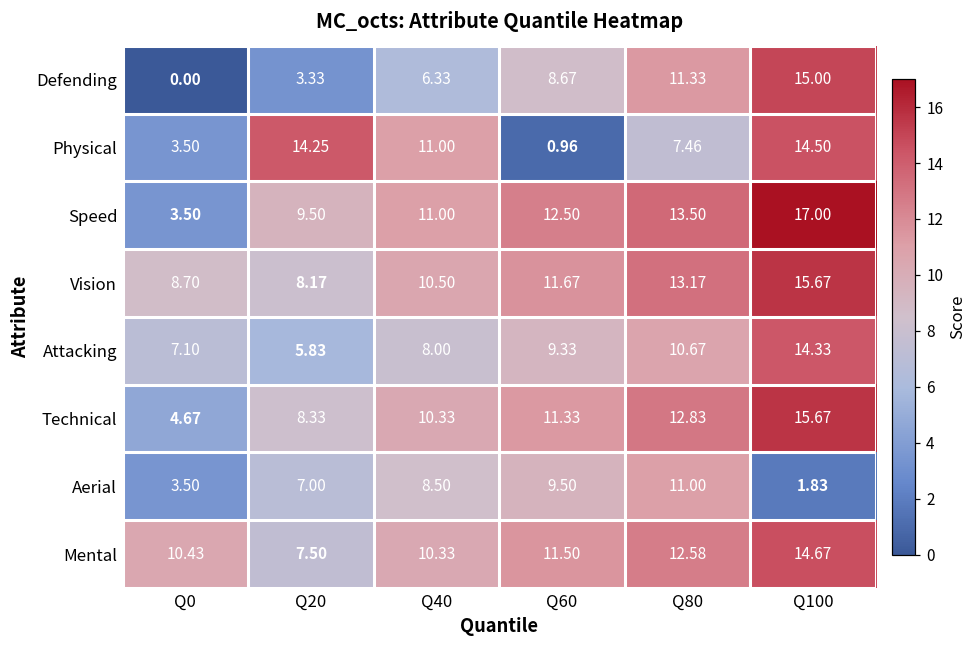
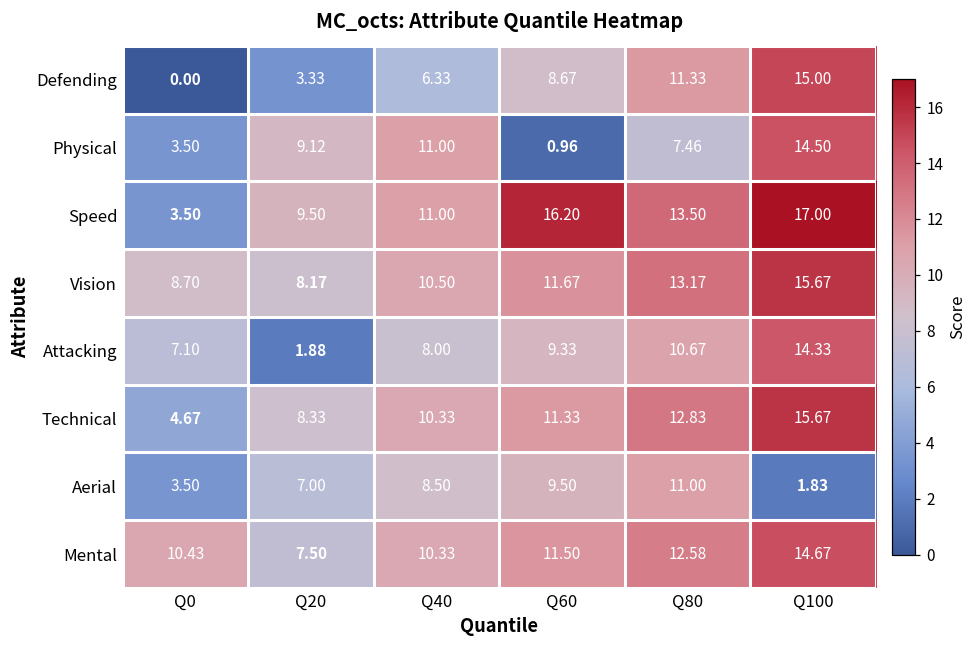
  {
    "Defending": {
      "Q0": 0.00,
      "Q20": 3.33,
      "Q40": 6.33,
      "Q60": 8.67,
      "Q80": 11.33,
      "Q100": 15.00
    },
    "Physical": {
      "Q0": 3.50,
-     "Q20": 14.25,
+     "Q20": 9.12,
      "Q40": 11.00,
      "Q60": 0.96,
      "Q80": 7.46,
      "Q100": 14.50
    },
    "Speed": {
      "Q0": 3.50,
      "Q20": 9.50,
      "Q40": 11.00,
-     "Q60": 12.50,
+     "Q60": 16.20,
      "Q80": 13.50,
      "Q100": 17.00
    },
    "Vision": {
      "Q0": 8.70,
      "Q20": 8.17,
      "Q40": 10.50,
      "Q60": 11.67,
      "Q80": 13.17,
      "Q100": 15.67
    },
    "Attacking": {
      "Q0": 7.10,
-     "Q20": 5.83,
+     "Q20": 1.88,
      "Q40": 8.00,
      "Q60": 9.33,
      "Q80": 10.67,
      "Q100": 14.33
    },
    "Technical": {
      "Q0": 4.67,
      "Q20": 8.33,
      "Q40": 10.33,
      "Q60": 11.33,
      "Q80": 12.83,
      "Q100": 15.67
    },
    "Aerial": {
      "Q0": 3.50,
      "Q20": 7.00,
      "Q40": 8.50,
      "Q60": 9.50,
      "Q80": 11.00,
      "Q100": 1.83
    },
    "Mental": {
      "Q0": 10.43,
      "Q20": 7.50,
      "Q40": 10.33,
      "Q60": 11.50,
      "Q80": 12.58,
      "Q100": 14.67
    }
  }
